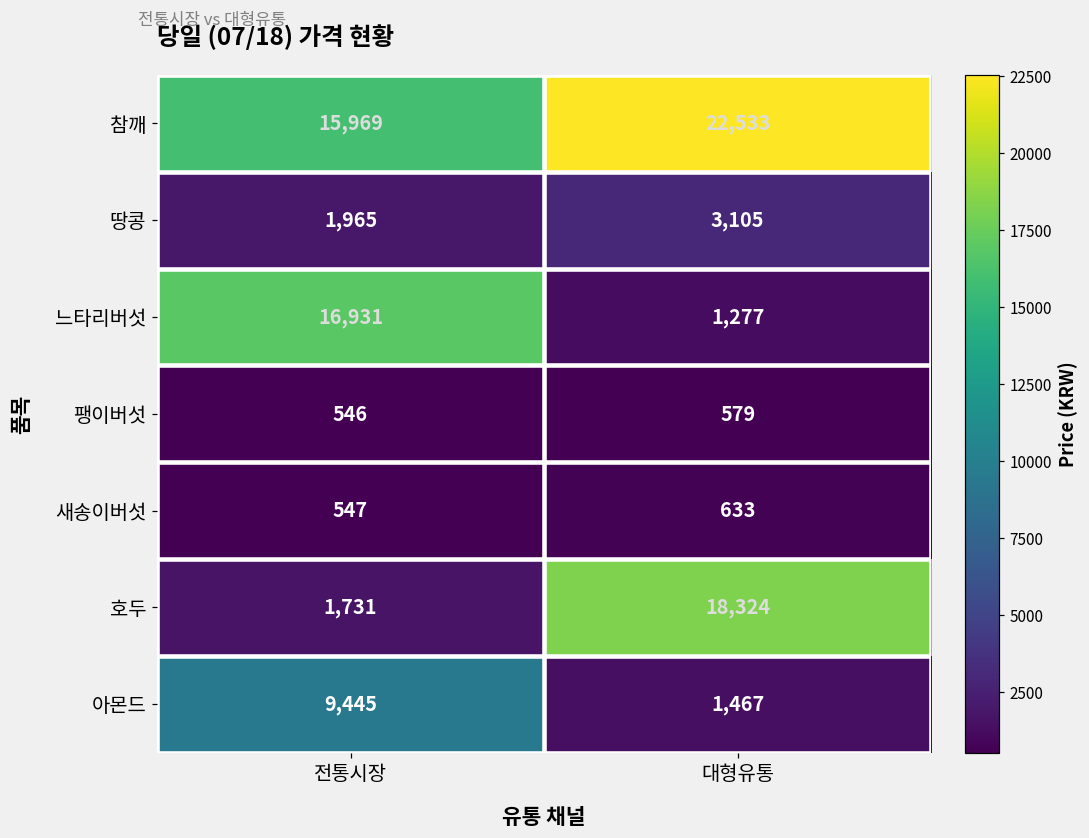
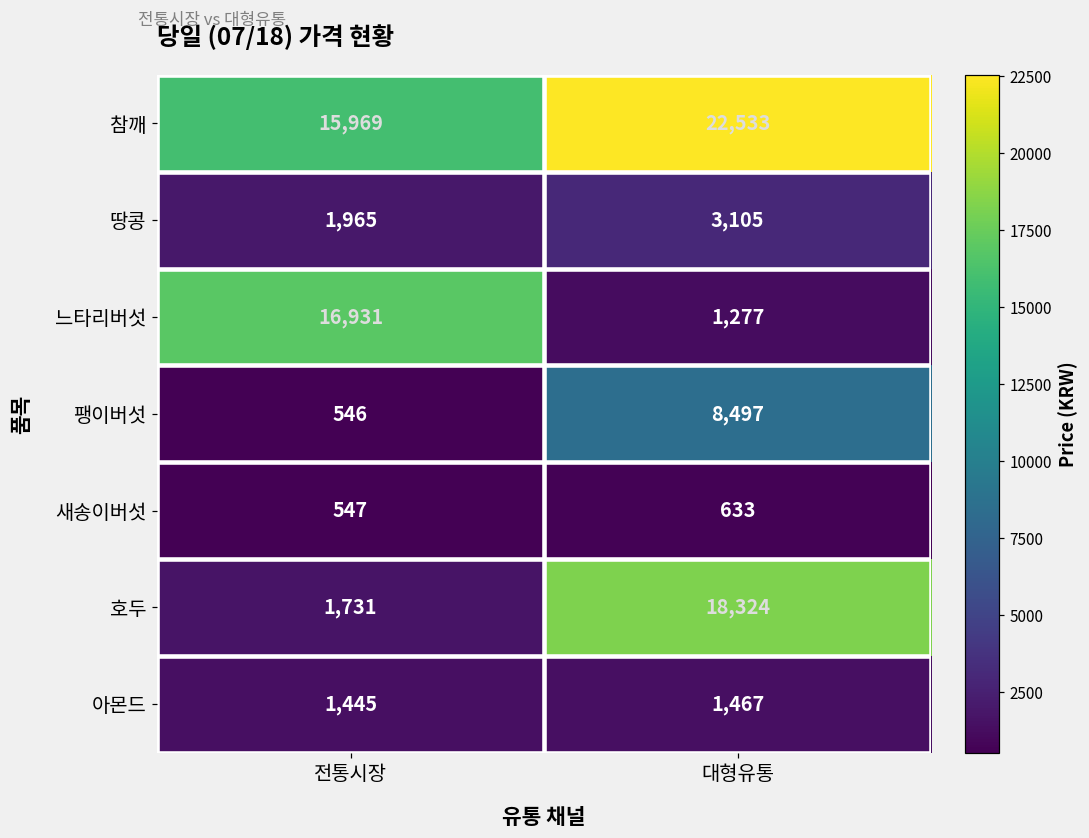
  {
    "참깨": {
      "전통시장": "15,969",
      "대형유통": "22,533"
    },
    "땅콩": {
      "전통시장": "1,965",
      "대형유통": "3,105"
    },
    "느타리버섯": {
      "전통시장": "16,931",
      "대형유통": "1,277"
    },
    "팽이버섯": {
      "전통시장": "546",
-     "대형유통": "579"
+     "대형유통": "8,497"
    },
    "새송이버섯": {
      "전통시장": "547",
      "대형유통": "633"
    },
    "호두": {
      "전통시장": "1,731",
      "대형유통": "18,324"
    },
    "아몬드": {
-     "전통시장": "9,445",
+     "전통시장": "1,445",
      "대형유통": "1,467"
    }
  }
